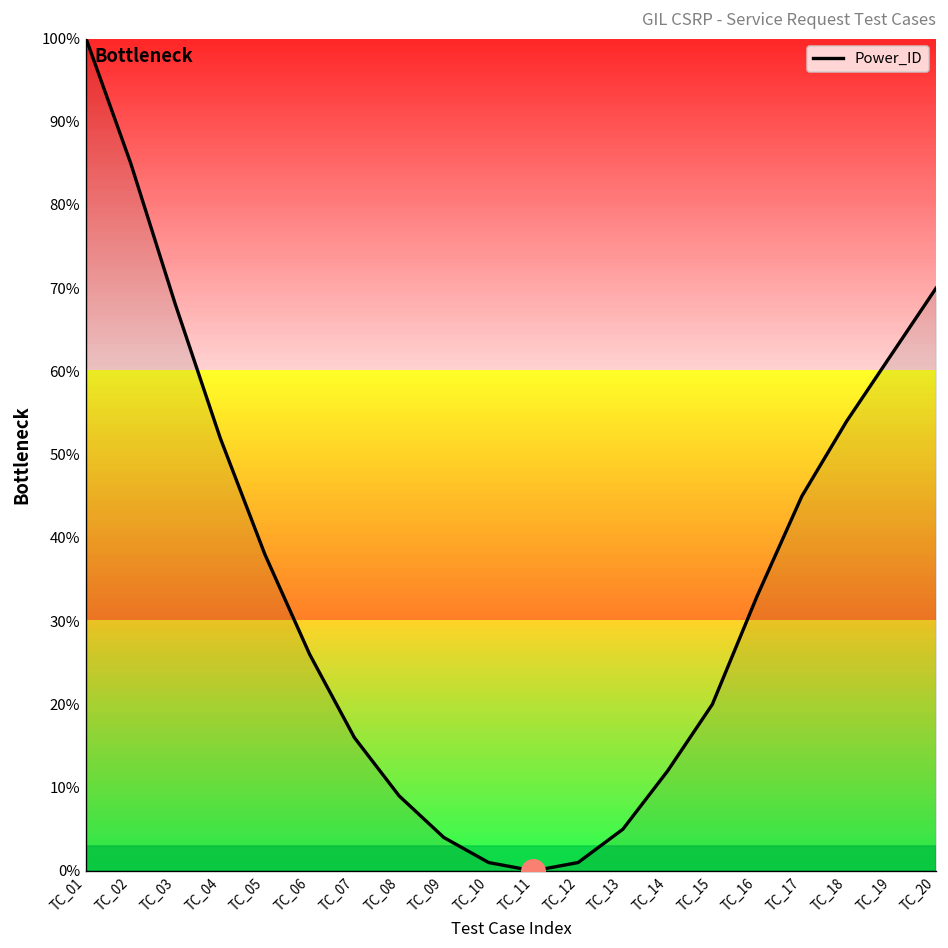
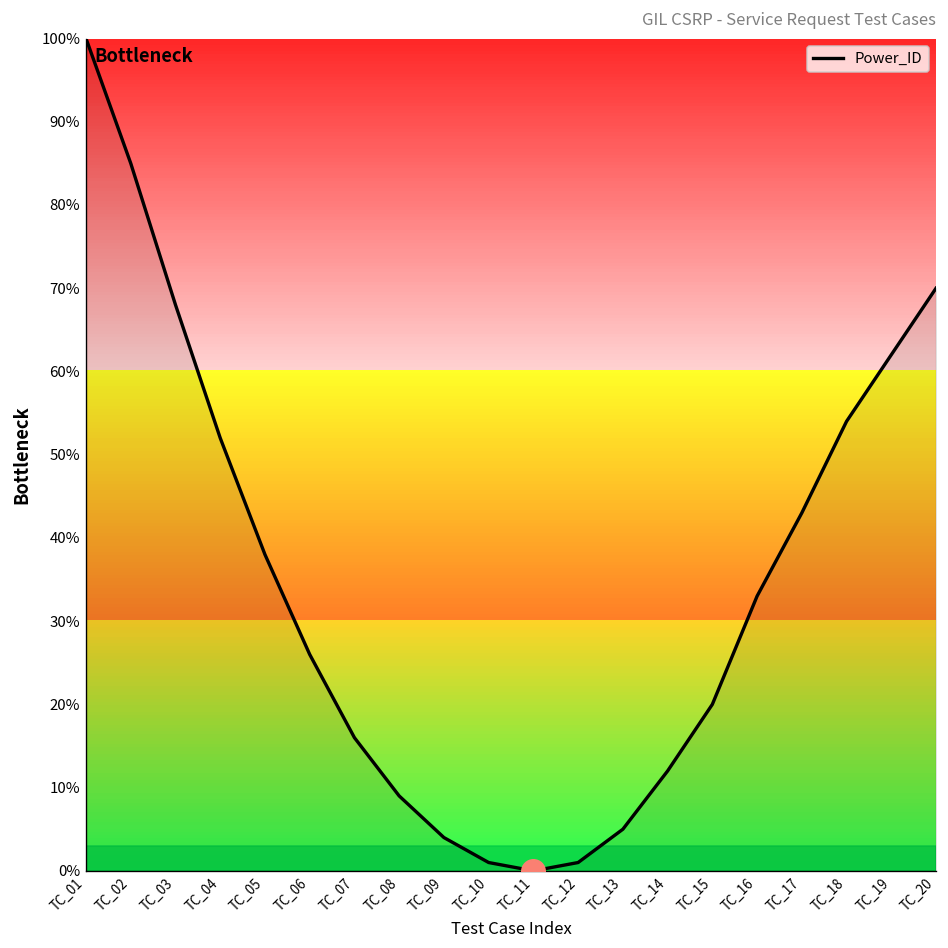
  {
    "Power_ID": {
      "TC_01": "100%",
      "TC_02": "85%",
      "TC_03": "68%",
      "TC_04": "52%",
      "TC_05": "38%",
      "TC_06": "26%",
      "TC_07": "16%",
      "TC_08": "9%",
      "TC_09": "4%",
      "TC_13": "5%",
      "TC_14": "12%",
      "TC_15": "20%",
      "TC_16": "33%",
-     "TC_17": "45%",
+     "TC_17": "43%",
      "TC_18": "54%",
      "TC_19": "62%",
      "TC_20": "70%"
    }
  }
